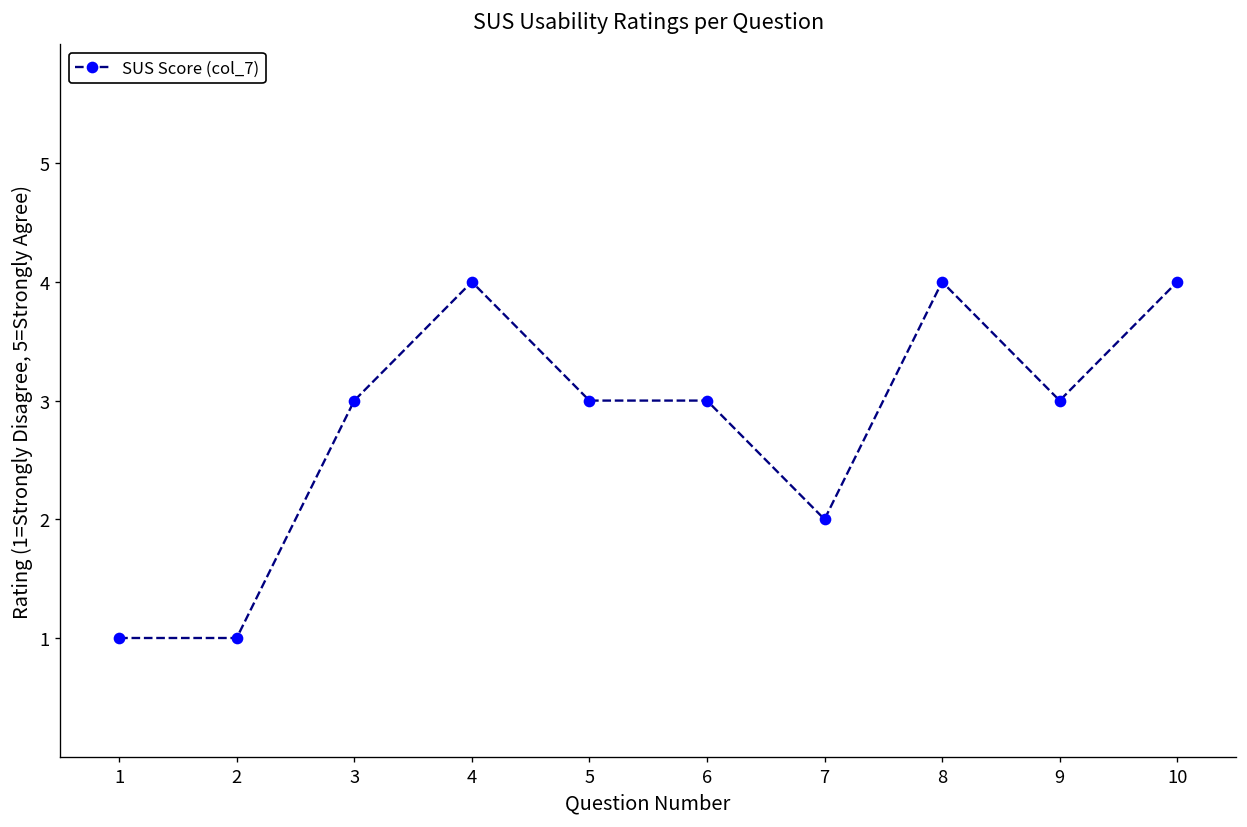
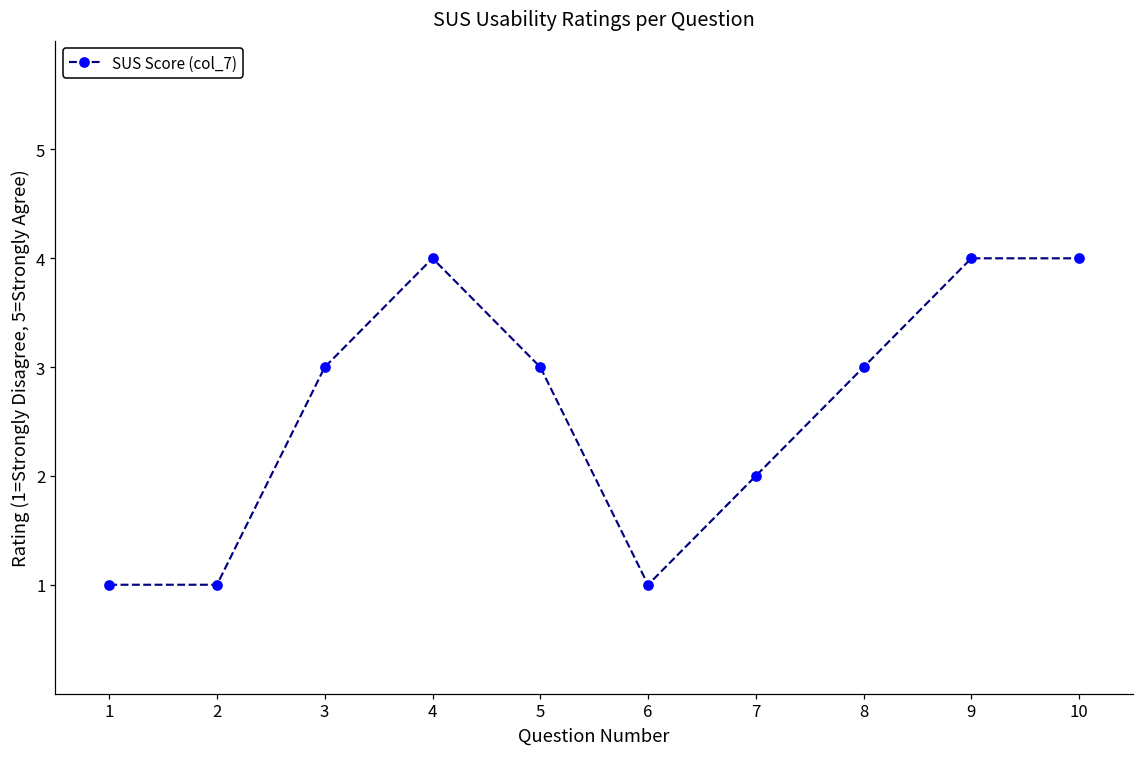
  {
    "1": 1,
    "2": 1,
    "3": 3,
    "4": 4,
    "5": 3,
-   "6": 3,
+   "6": 1,
    "7": 2,
-   "8": 4,
-   "9": 3,
+   "8": 3,
+   "9": 4,
    "10": 4
  }
